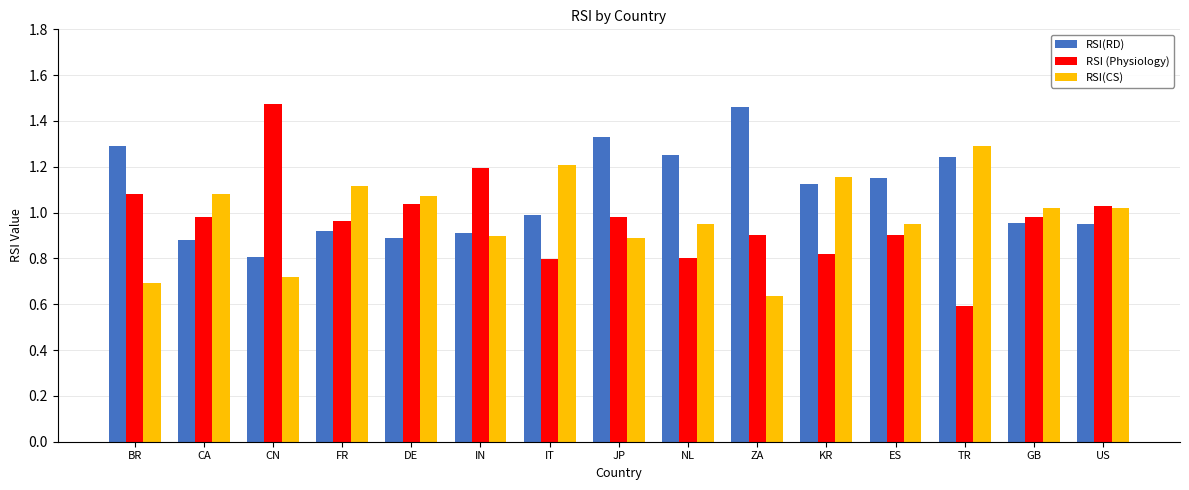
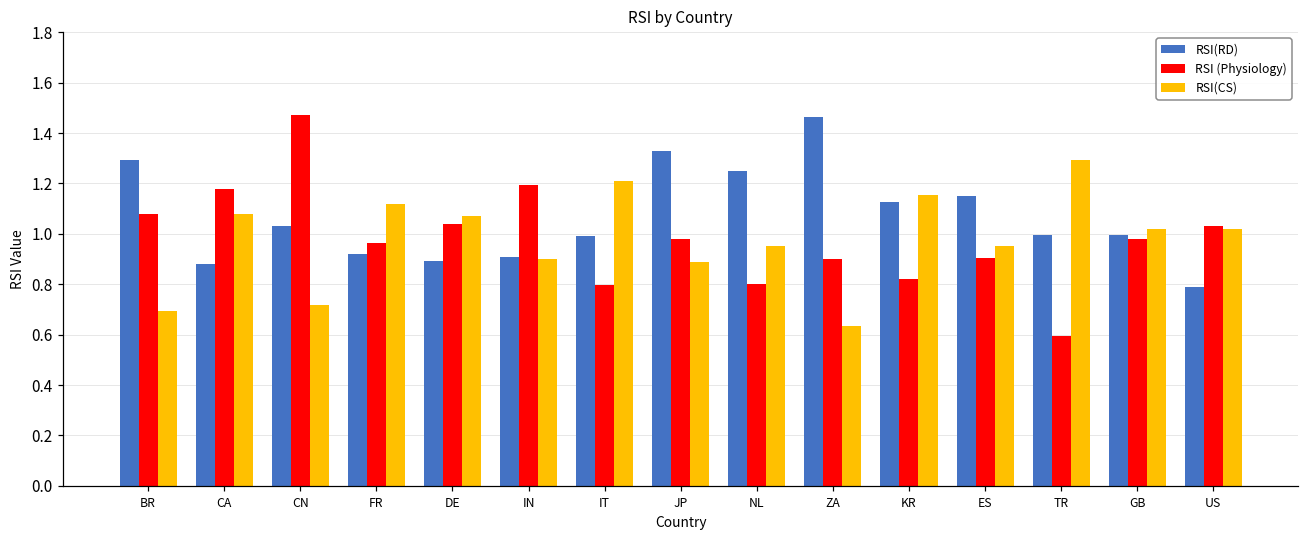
  {
    "RSI(RD)": {
      "BR": 1.29,
      "CA": 0.88,
-     "CN": 0.81,
+     "CN": 1.03,
      "FR": 0.92,
      "DE": 0.89,
      "IN": 0.91,
      "IT": 0.99,
      "JP": 1.33,
      "NL": 1.25,
      "ZA": 1.46,
      "KR": 1.13,
      "ES": 1.15,
-     "TR": 1.24,
-     "GB": 0.95,
-     "US": 0.95
+     "TR": 1.00,
+     "GB": 0.99,
+     "US": 0.79
    },
    "RSI (Physiology)": {
      "BR": 1.08,
-     "CA": 0.98,
+     "CA": 1.18,
      "CN": 1.47,
      "FR": 0.96,
      "DE": 1.04,
      "IN": 1.19,
      "IT": 0.80,
      "JP": 0.98,
      "NL": 0.80,
      "ZA": 0.90,
      "KR": 0.82,
      "ES": 0.90,
      "TR": 0.59,
      "GB": 0.98,
      "US": 1.03
    },
    "RSI(CS)": {
      "BR": 0.69,
      "CA": 1.08,
      "CN": 0.72,
      "FR": 1.12,
      "DE": 1.07,
      "IN": 0.90,
      "IT": 1.21,
      "JP": 0.89,
      "NL": 0.95,
      "ZA": 0.64,
      "KR": 1.15,
      "ES": 0.95,
      "TR": 1.29,
      "GB": 1.02,
      "US": 1.02
    }
  }
